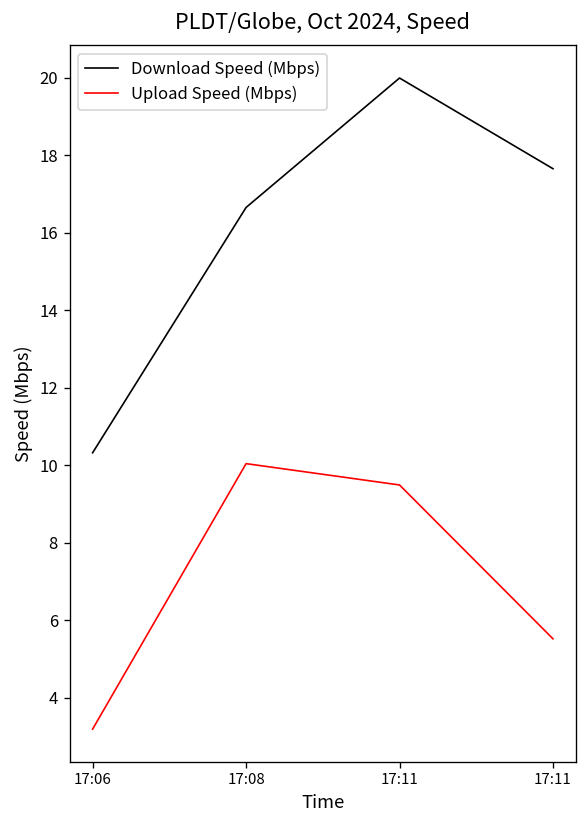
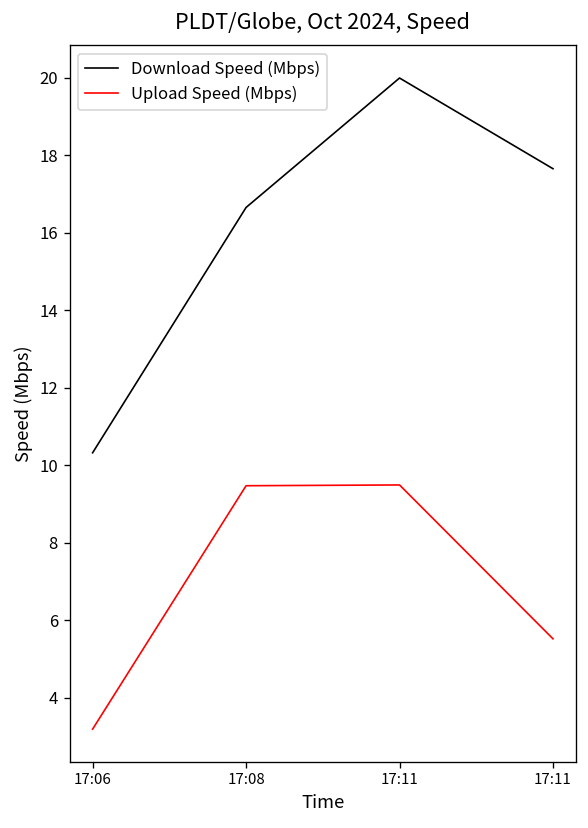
  {
    "Download Speed (Mbps)": {
      "17:06": 10.3,
      "17:08": 16.7
    },
    "Upload Speed (Mbps)": {
      "17:06": 3.2,
-     "17:08": 10.0
+     "17:08": 9.5
    }
  }
